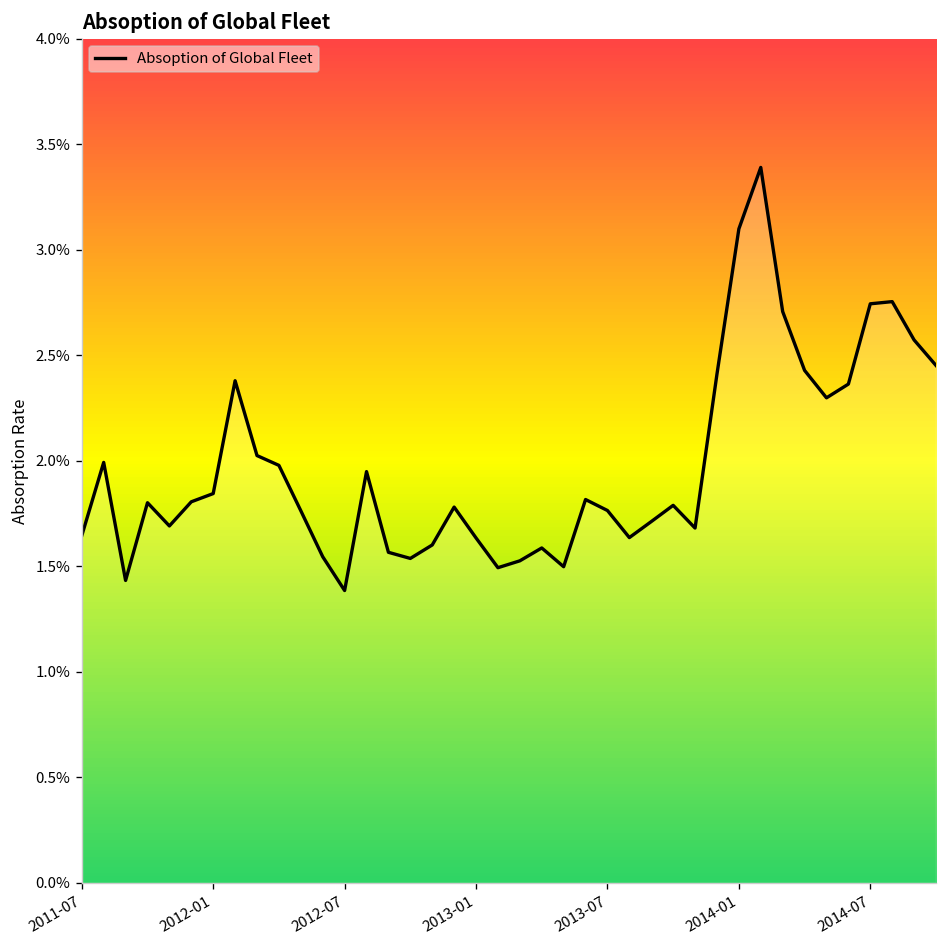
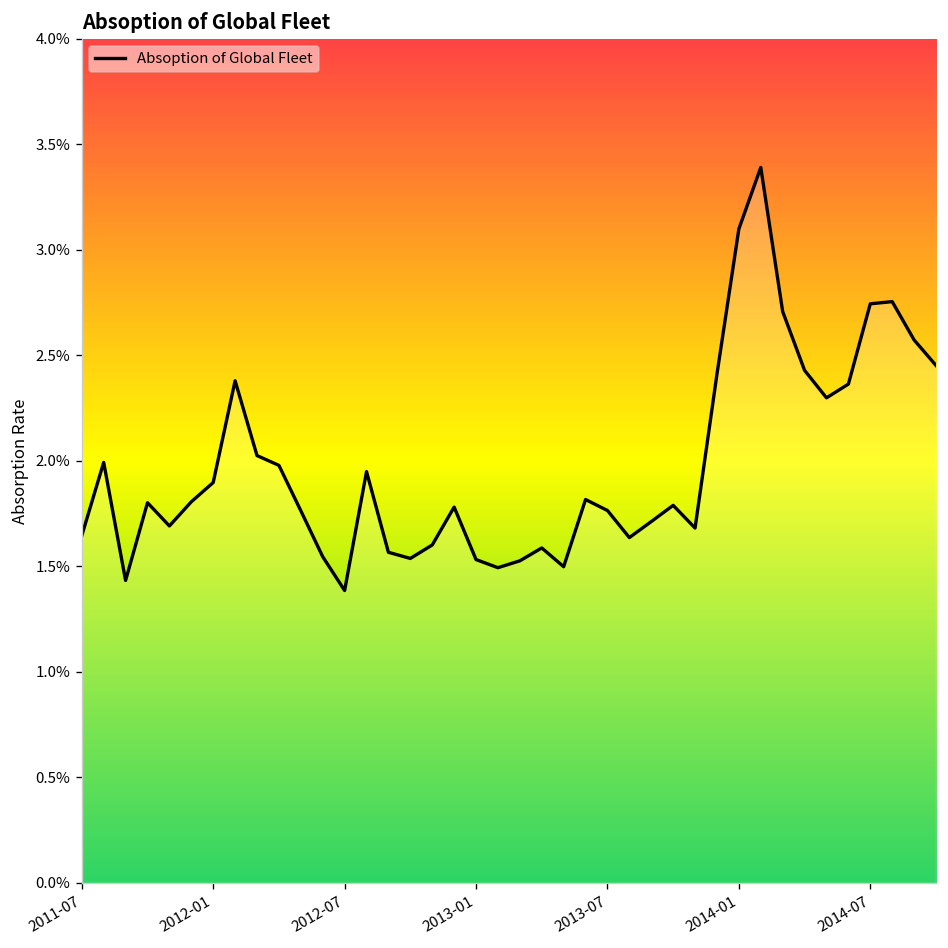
  {
    "2011-07": "1.65%",
-   "2012-01": "1.85%",
+   "2012-01": "1.90%",
    "2012-07": "1.39%",
-   "2013-01": "1.63%",
+   "2013-01": "1.53%",
    "2013-07": "1.76%",
    "2014-01": "3.10%",
    "2014-07": "2.74%"
  }
